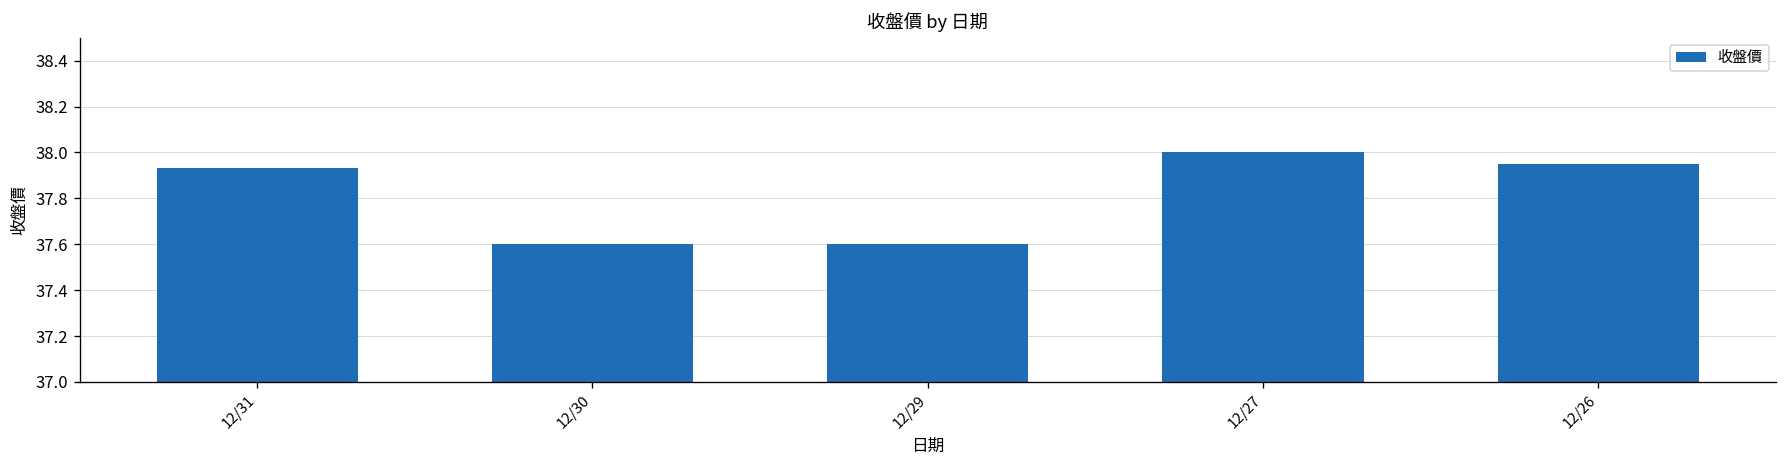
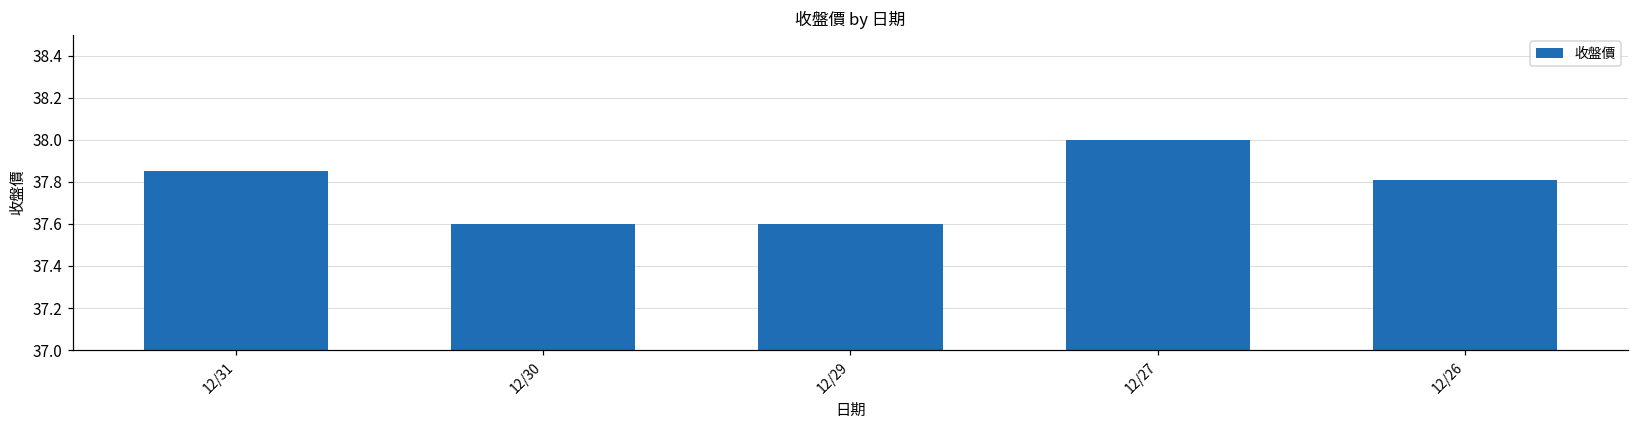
  {
-   "12/31": 37.93,
+   "12/31": 37.85,
    "12/30": 37.60,
    "12/29": 37.60,
    "12/27": 38.00,
-   "12/26": 37.95
+   "12/26": 37.81
  }
